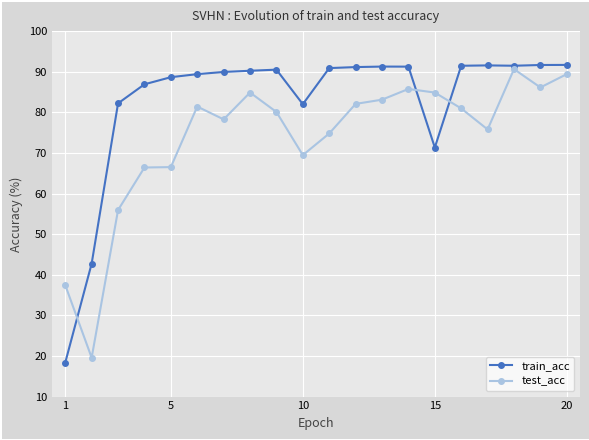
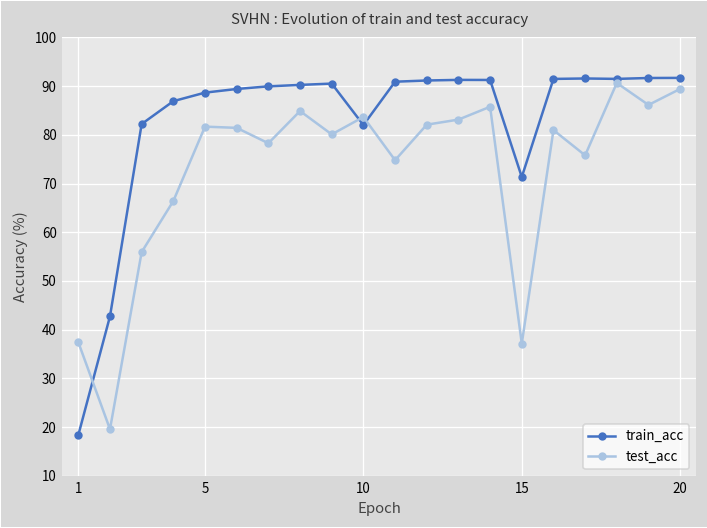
  {
    "train_acc": {
      "1": 18,
      "5": 89,
      "10": 82,
      "15": 71,
      "20": 92
    },
    "test_acc": {
      "1": 37,
-     "5": 67,
-     "10": 69,
-     "15": 85,
+     "5": 82,
+     "10": 84,
+     "15": 37,
      "20": 89
    }
  }
